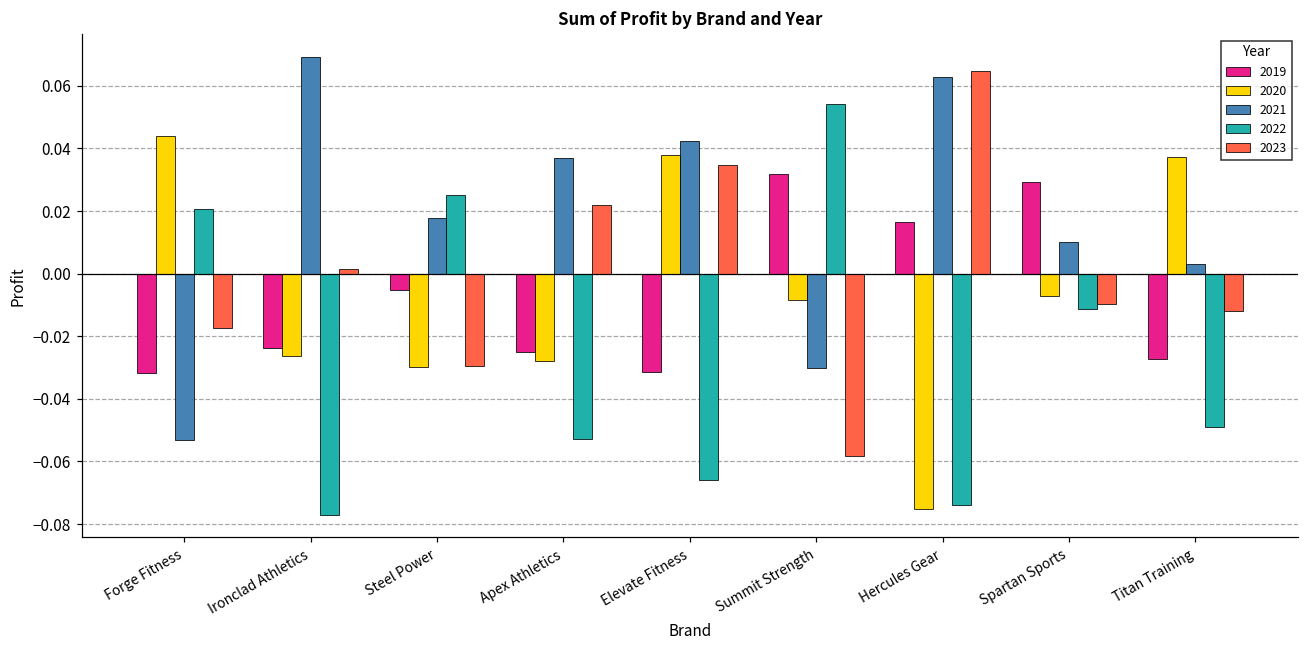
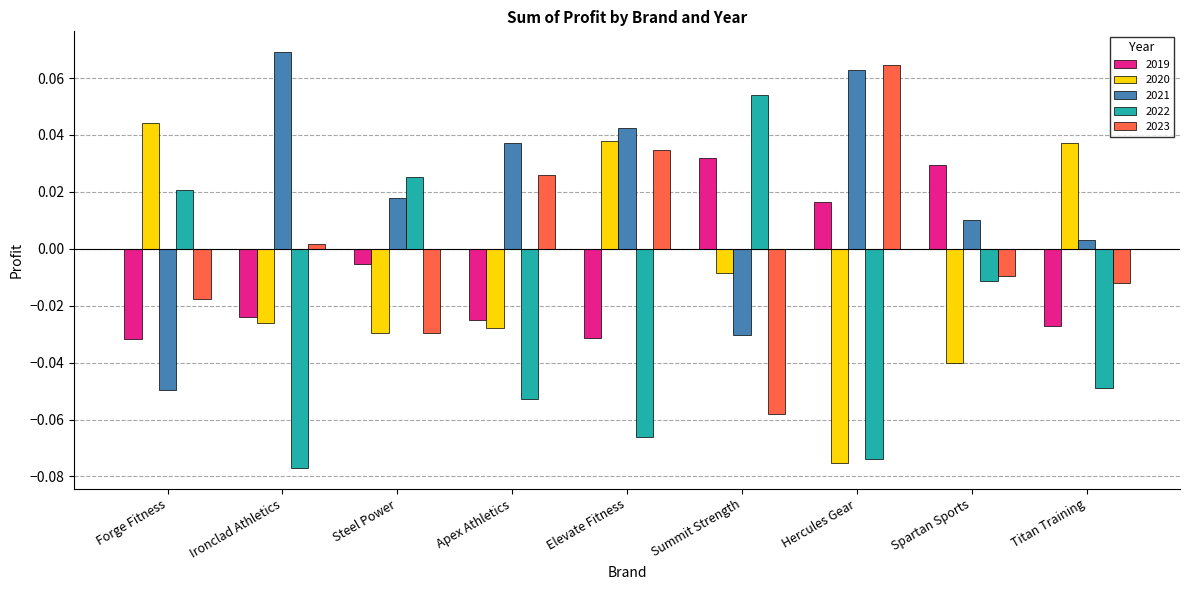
  {
    "2019": {
      "Forge Fitness": -0.032,
      "Ironclad Athletics": -0.024,
      "Steel Power": -0.005,
      "Apex Athletics": -0.025,
      "Elevate Fitness": -0.031,
      "Summit Strength": 0.032,
      "Hercules Gear": 0.017,
      "Spartan Sports": 0.029,
      "Titan Training": -0.027
    },
    "2020": {
      "Forge Fitness": 0.044,
      "Ironclad Athletics": -0.026,
      "Steel Power": -0.030,
      "Apex Athletics": -0.028,
      "Elevate Fitness": 0.038,
      "Summit Strength": -0.008,
      "Hercules Gear": -0.075,
-     "Spartan Sports": -0.007,
+     "Spartan Sports": -0.040,
      "Titan Training": 0.037
    },
    "2021": {
-     "Forge Fitness": -0.053,
+     "Forge Fitness": -0.050,
      "Ironclad Athletics": 0.069,
      "Steel Power": 0.018,
      "Apex Athletics": 0.037,
      "Elevate Fitness": 0.042,
      "Summit Strength": -0.030,
      "Hercules Gear": 0.063,
      "Spartan Sports": 0.010,
      "Titan Training": 0.003
    },
    "2022": {
      "Forge Fitness": 0.021,
      "Ironclad Athletics": -0.077,
      "Steel Power": 0.025,
      "Apex Athletics": -0.053,
      "Elevate Fitness": -0.066,
      "Summit Strength": 0.054,
      "Hercules Gear": -0.074,
      "Spartan Sports": -0.011,
      "Titan Training": -0.049
    },
    "2023": {
      "Forge Fitness": -0.017,
      "Ironclad Athletics": 0.002,
      "Steel Power": -0.030,
-     "Apex Athletics": 0.022,
+     "Apex Athletics": 0.026,
      "Elevate Fitness": 0.035,
      "Summit Strength": -0.058,
      "Hercules Gear": 0.065,
      "Spartan Sports": -0.010,
      "Titan Training": -0.012
    }
  }
